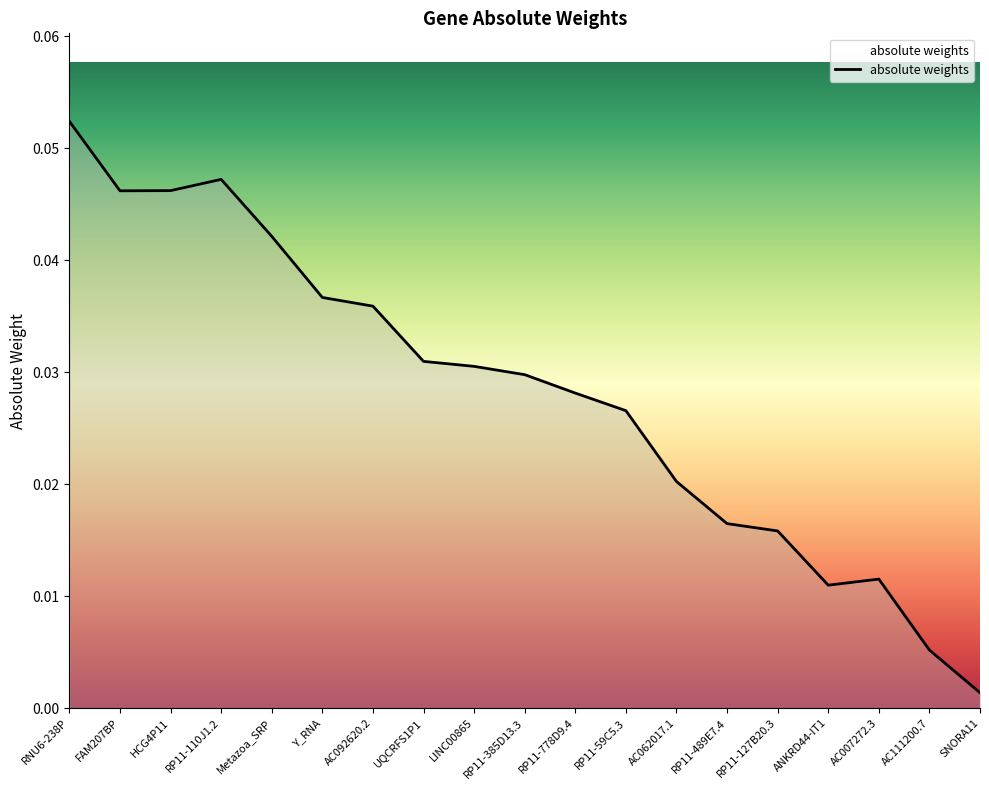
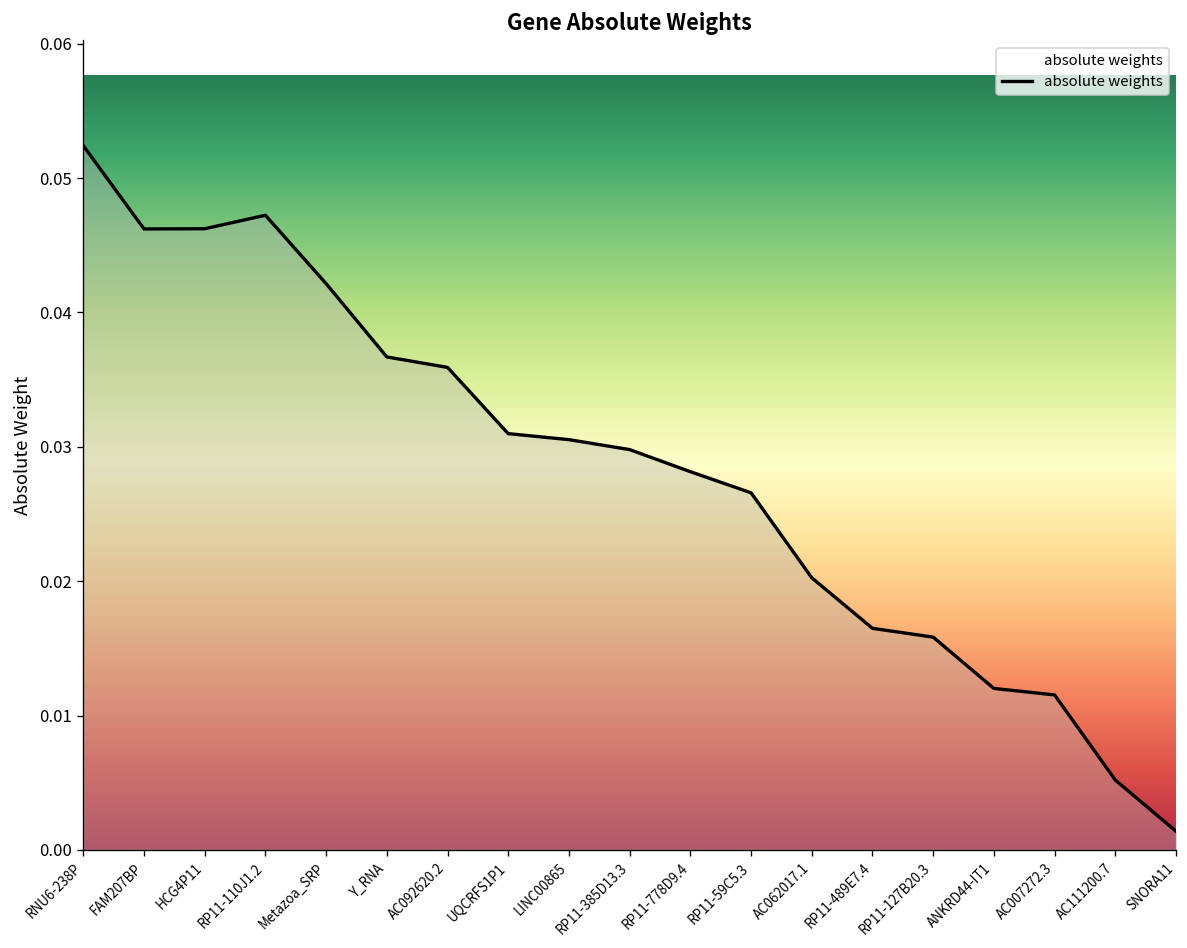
  {
    "RNU6-238P": 0.0524,
    "FAM207BP": 0.0462,
    "HCG4P11": 0.0462,
    "RP11-110J1.2": 0.0472,
    "Metazoa_SRP": 0.0421,
    "Y_RNA": 0.0367,
    "AC092620.2": 0.0359,
    "UQCRFS1P1": 0.0310,
    "LINC00865": 0.0305,
    "RP11-385D13.3": 0.0298,
    "RP11-778D9.4": 0.0281,
    "RP11-59C5.3": 0.0266,
    "AC062017.1": 0.0203,
    "RP11-489E7.4": 0.0165,
    "RP11-127B20.3": 0.0158,
-   "ANKRD44-IT1": 0.0110,
+   "ANKRD44-IT1": 0.0120,
    "AC007272.3": 0.0115,
    "AC111200.7": 0.0052,
    "SNORA11": 0.0014
  }
